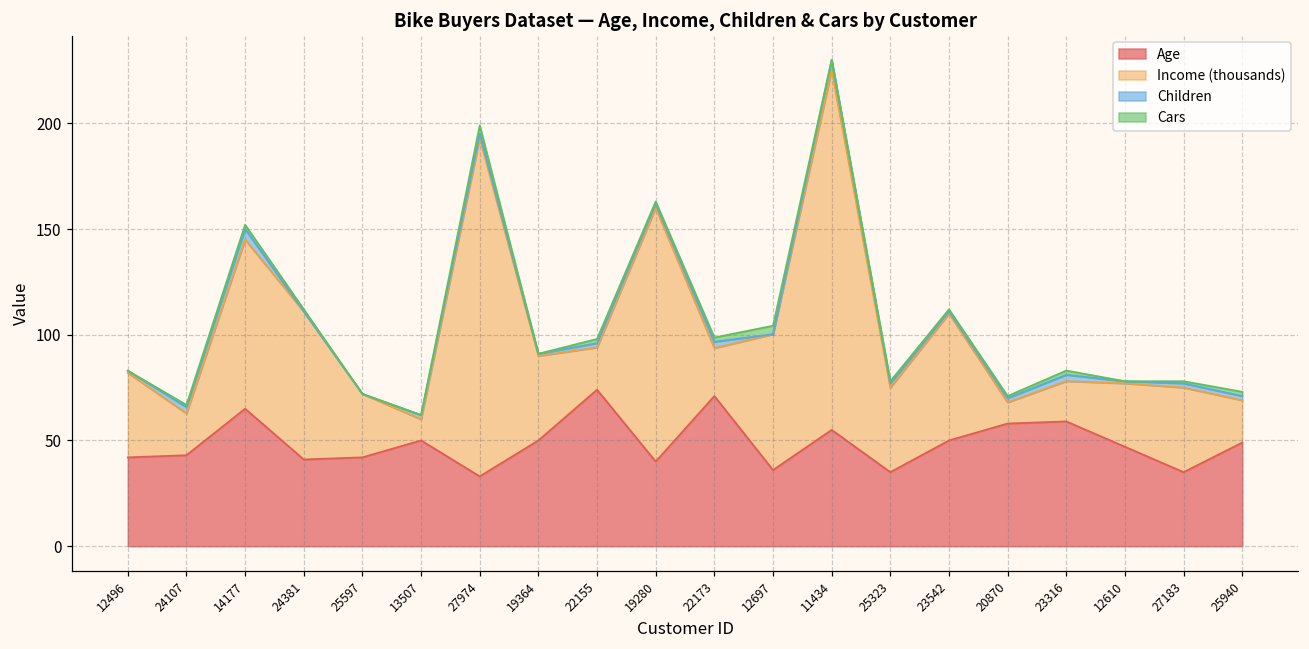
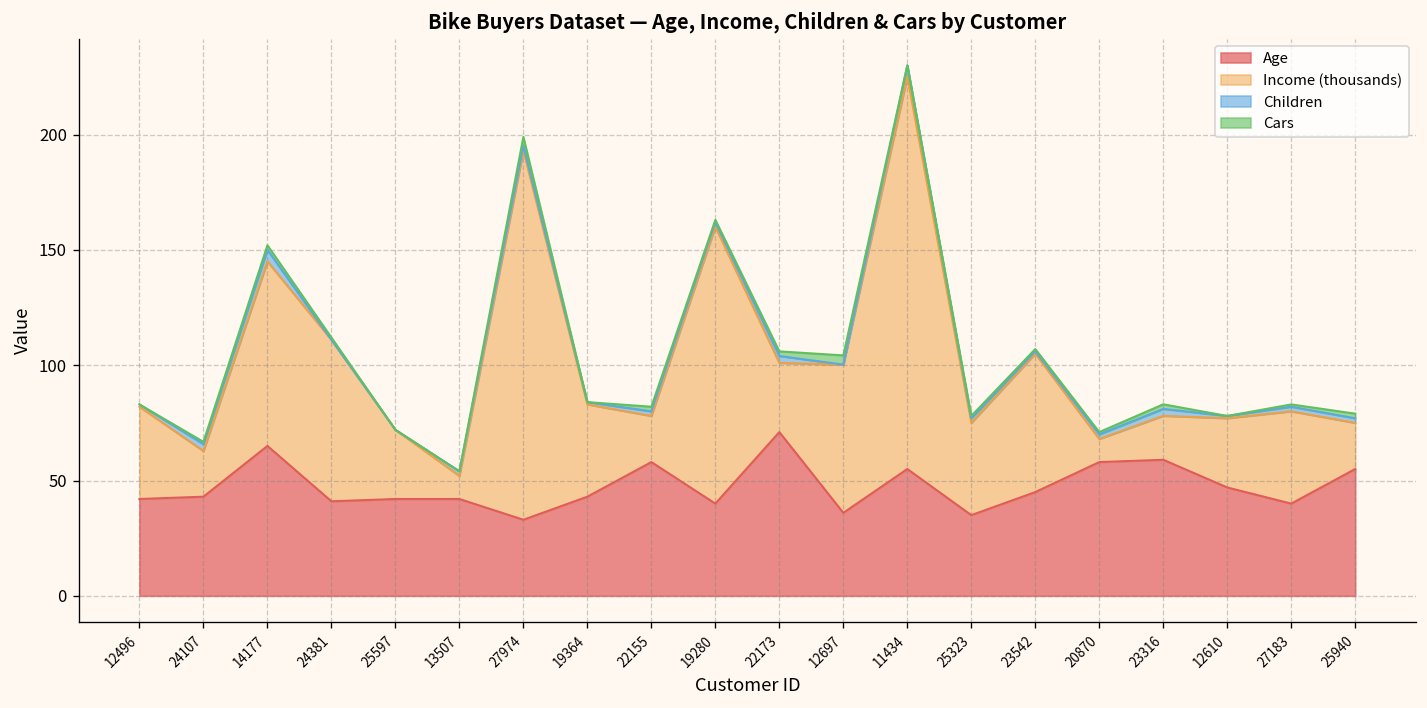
  {
    "Age": {
      "12496": 42,
      "24107": 43,
      "14177": 65,
      "24381": 41,
      "25597": 42,
-     "13507": 50,
+     "13507": 42,
      "27974": 33,
-     "19364": 50,
-     "22155": 74,
+     "19364": 43,
+     "22155": 58,
      "19280": 40,
      "22173": 71,
      "12697": 36,
      "11434": 55,
      "25323": 35,
-     "23542": 50,
+     "23542": 45,
      "20870": 58,
      "23316": 59,
      "12610": 47,
-     "27183": 35,
-     "25940": 49
+     "27183": 40,
+     "25940": 55
    },
    "Income (thousands)": {
      "24107": 20,
      "14177": 80,
      "13507": 10,
      "27974": 160,
      "22155": 20,
      "19280": 120,
-     "22173": 23,
+     "22173": 30,
      "11434": 170,
      "25323": 40,
      "20870": 10,
      "23316": 19,
      "27183": 40,
      "25940": 20
    },
    "Children": {
      "14177": 5,
      "27974": 2,
      "22155": 2,
      "22173": 3,
      "23316": 3,
      "25940": 2
    },
    "Cars": {
      "14177": 2,
      "27974": 4,
      "22155": 2,
      "22173": 2,
      "12697": 4,
      "23316": 2,
      "25940": 2
    }
  }
